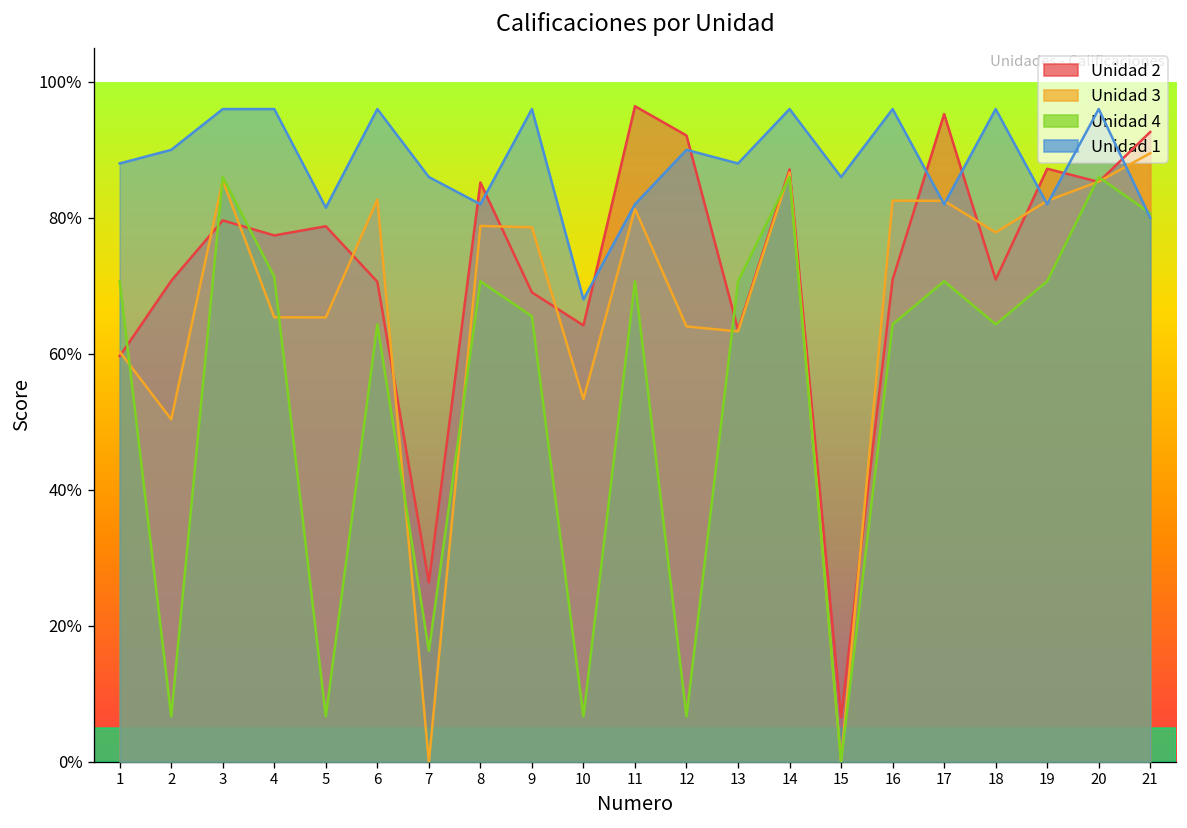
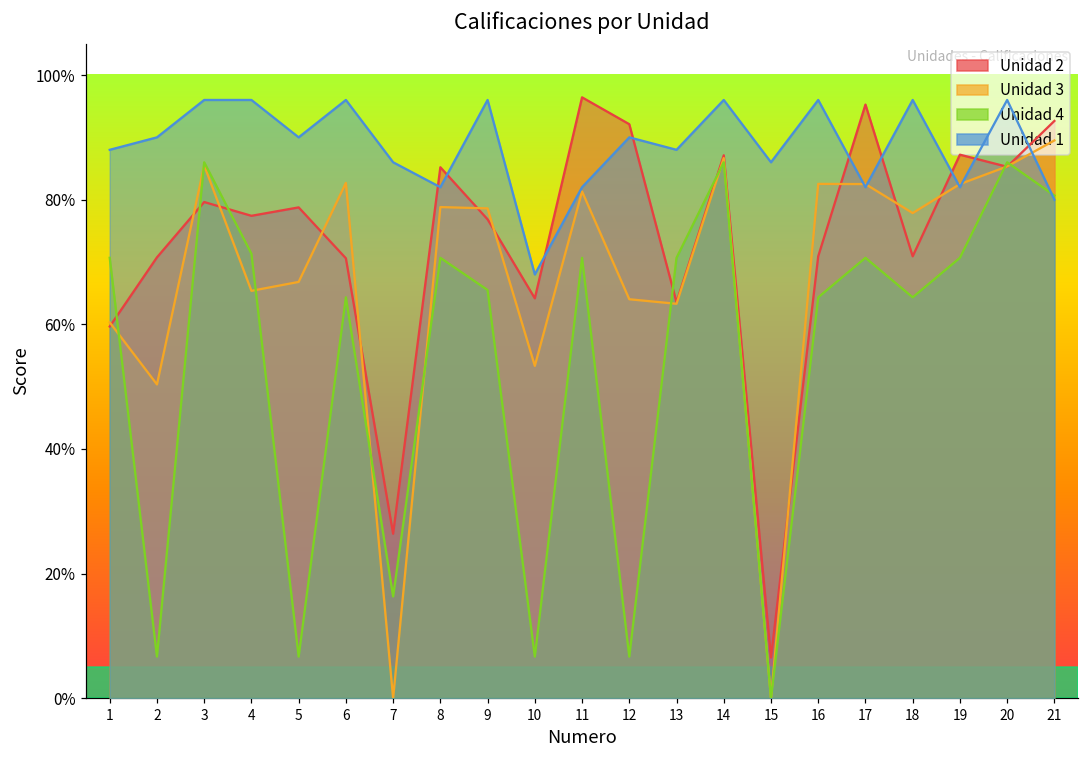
  {
    "Unidad 2": {
      "1": "60%",
      "2": "71%",
      "3": "80%",
      "4": "77%",
      "5": "79%",
      "6": "71%",
      "7": "26%",
      "8": "85%",
-     "9": "69%",
+     "9": "77%",
      "10": "64%",
      "11": "96%",
      "12": "92%",
      "15": "7%",
      "16": "71%",
      "17": "95%",
      "18": "71%",
      "19": "87%"
    },
    "Unidad 3": {
      "1": "60%",
      "2": "50%",
      "3": "85%",
      "4": "65%",
-     "5": "65%",
+     "5": "67%",
      "6": "83%",
      "8": "79%",
      "9": "79%",
      "10": "53%",
      "11": "81%",
      "12": "64%",
      "16": "83%",
      "17": "83%",
      "18": "78%",
      "19": "83%"
    },
    "Unidad 4": {
      "1": "71%",
      "2": "7%",
      "3": "86%",
      "4": "71%",
      "5": "7%",
      "6": "64%",
      "7": "16%",
      "8": "71%",
      "9": "66%",
      "10": "7%",
      "11": "71%",
      "12": "7%",
      "13": "71%",
      "14": "86%",
      "16": "64%",
      "17": "71%",
      "18": "64%",
      "19": "71%",
      "20": "86%",
      "21": "81%"
    },
    "Unidad 1": {
      "1": "88%",
      "2": "90%",
      "3": "96%",
      "4": "96%",
-     "5": "82%",
+     "5": "90%",
      "6": "96%",
      "7": "86%",
      "8": "82%",
      "9": "96%",
      "10": "68%",
      "11": "82%",
      "12": "90%",
      "13": "88%",
      "14": "96%",
      "15": "86%",
      "16": "96%",
      "17": "82%",
      "18": "96%",
      "19": "82%",
      "21": "80%"
    }
  }
